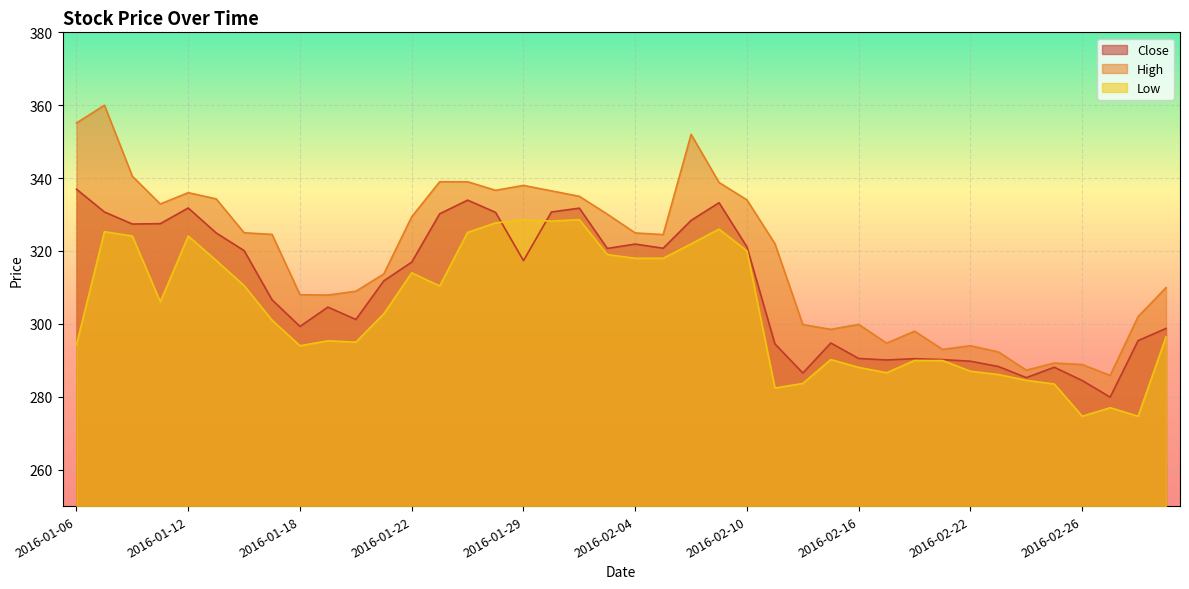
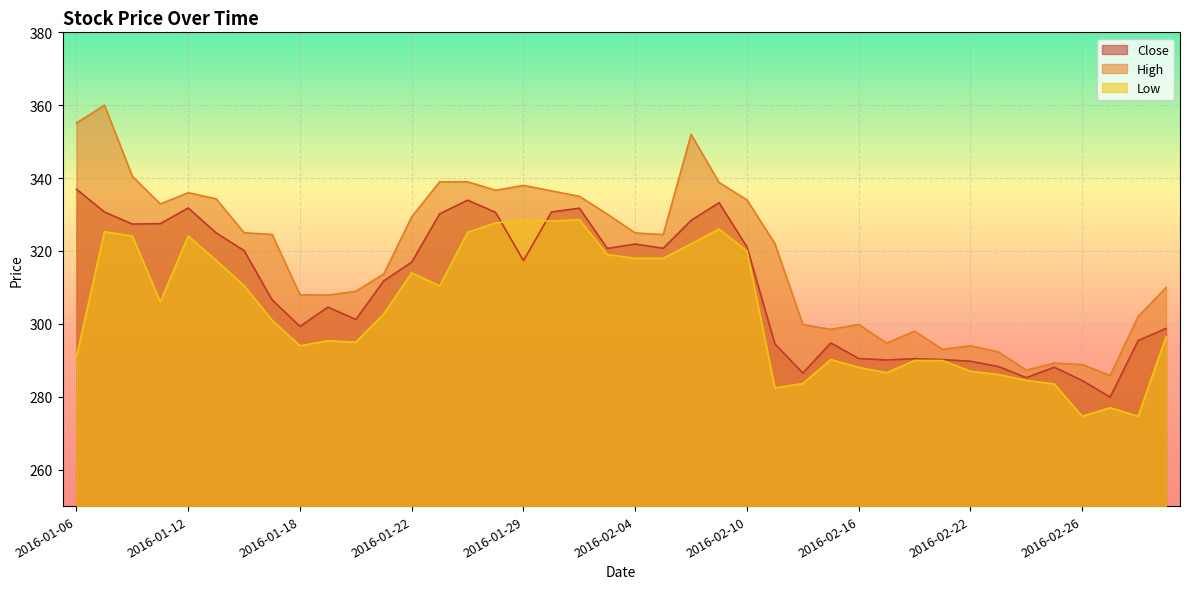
  {
    "Close": {
      "2016-01-06": 337,
      "2016-01-12": 332,
      "2016-01-18": 299,
      "2016-01-22": 317,
      "2016-01-29": 317,
      "2016-02-04": 322,
      "2016-02-10": 321,
      "2016-02-16": 291,
      "2016-02-22": 290,
      "2016-02-26": 284
    },
    "High": {
      "2016-01-06": 355,
      "2016-01-12": 336,
      "2016-01-18": 308,
      "2016-01-22": 329,
      "2016-01-29": 338,
      "2016-02-04": 325,
      "2016-02-10": 334,
      "2016-02-16": 300,
      "2016-02-22": 294,
      "2016-02-26": 289
    },
    "Low": {
-     "2016-01-06": 294,
+     "2016-01-06": 291,
      "2016-01-12": 324,
      "2016-01-18": 294,
      "2016-01-22": 314,
      "2016-01-29": 329,
      "2016-02-04": 318,
      "2016-02-10": 320,
      "2016-02-16": 288,
      "2016-02-22": 287,
      "2016-02-26": 275
    }
  }
